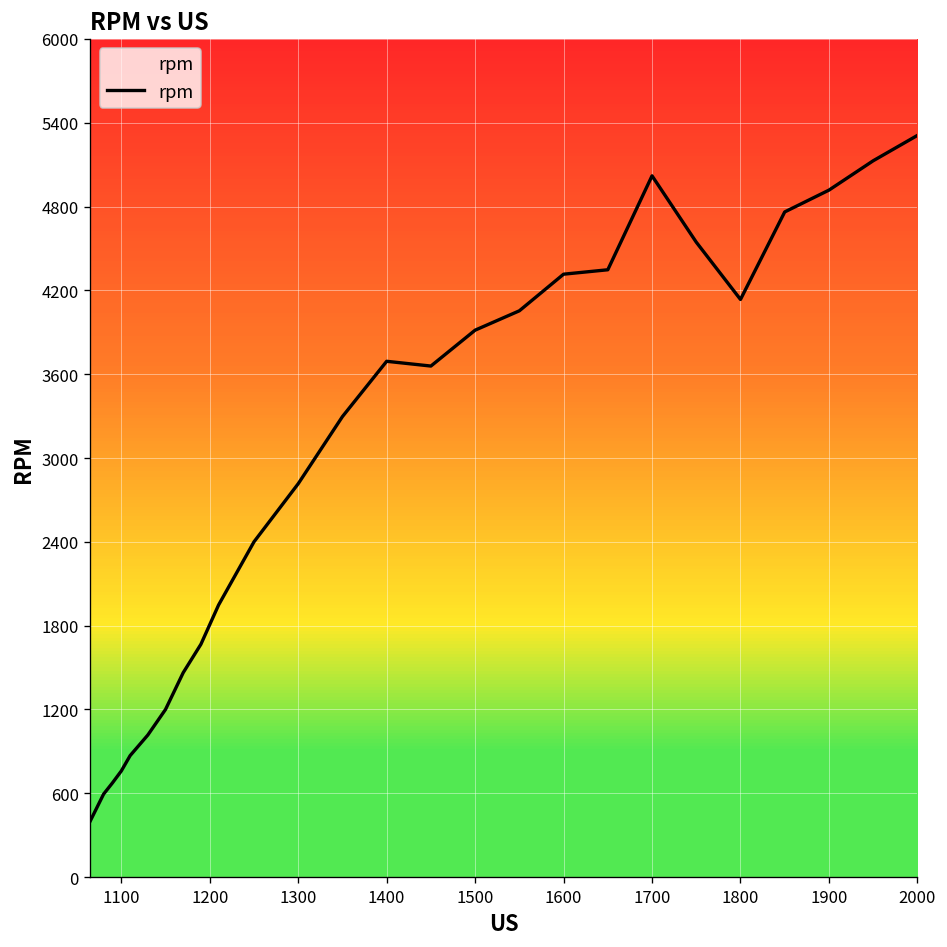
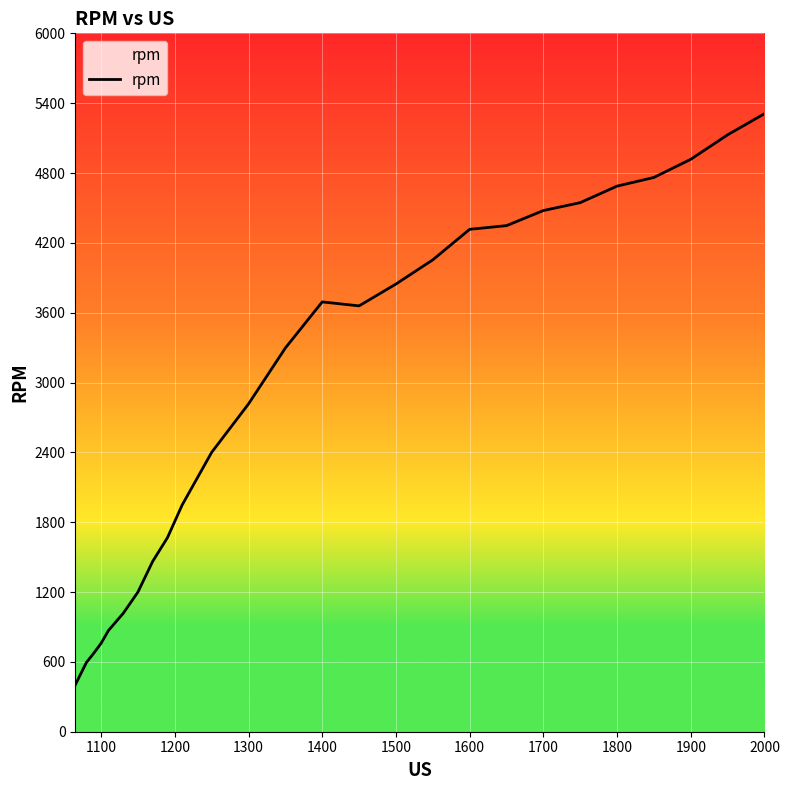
  {
    "1100": 760,
    "1300": 2820,
    "1400": 3690,
-   "1500": 3920,
+   "1500": 3850,
    "1600": 4320,
-   "1700": 5020,
-   "1800": 4140,
+   "1700": 4480,
+   "1800": 4690,
    "1900": 4920,
    "2000": 5310
  }
